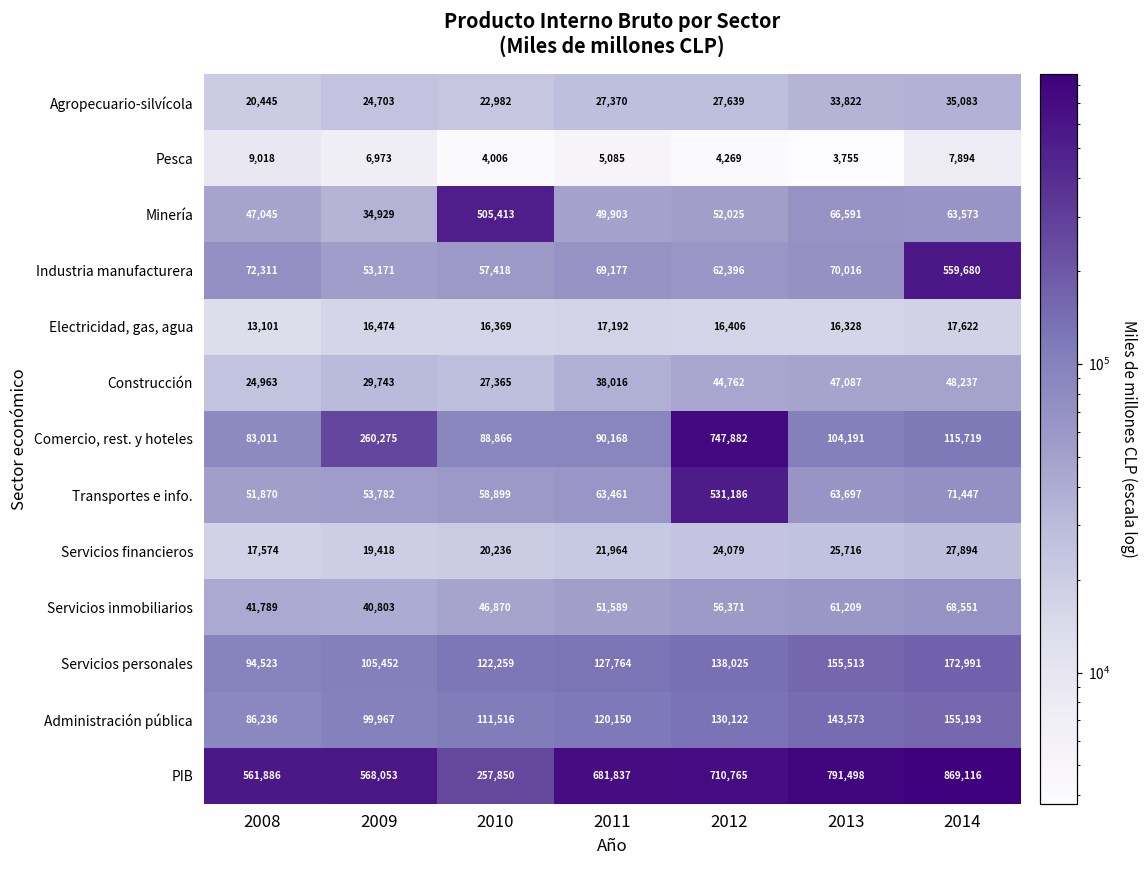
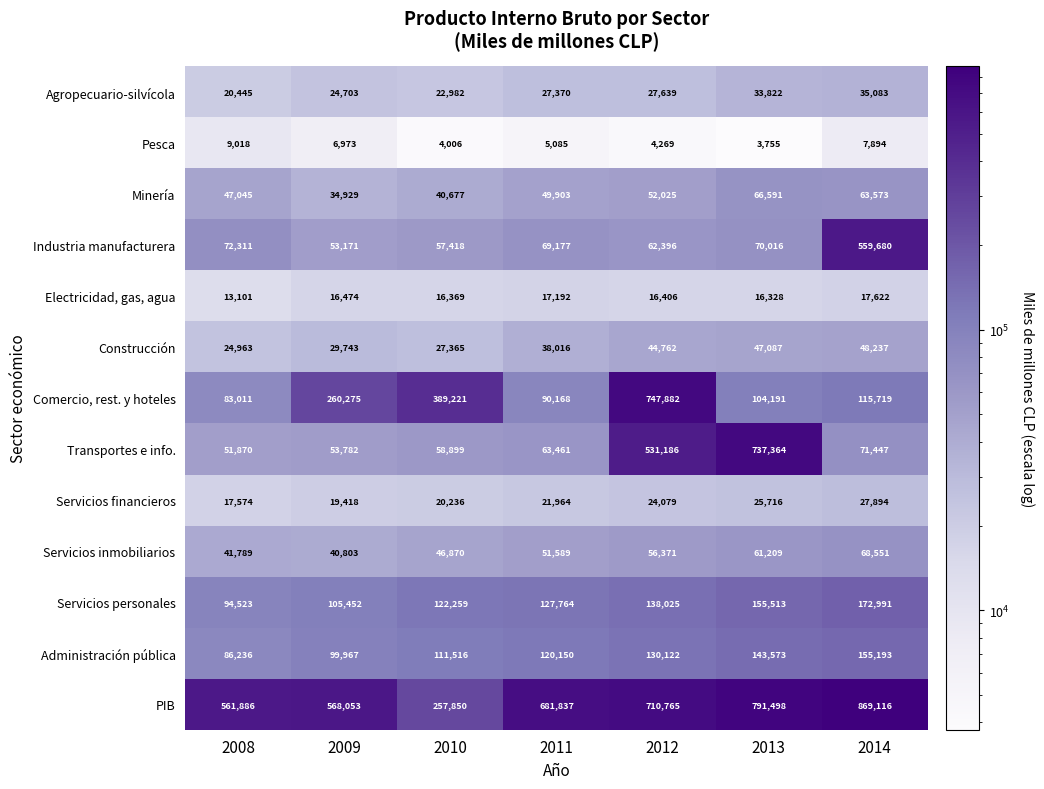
  {
    "Agropecuario-silvícola": {
      "2008": "20,445",
      "2009": "24,703",
      "2010": "22,982",
      "2011": "27,370",
      "2012": "27,639",
      "2013": "33,822",
      "2014": "35,083"
    },
    "Pesca": {
      "2008": "9,018",
      "2009": "6,973",
      "2010": "4,006",
      "2011": "5,085",
      "2012": "4,269",
      "2013": "3,755",
      "2014": "7,894"
    },
    "Minería": {
      "2008": "47,045",
      "2009": "34,929",
-     "2010": "505,413",
+     "2010": "40,677",
      "2011": "49,903",
      "2012": "52,025",
      "2013": "66,591",
      "2014": "63,573"
    },
    "Industria manufacturera": {
      "2008": "72,311",
      "2009": "53,171",
      "2010": "57,418",
      "2011": "69,177",
      "2012": "62,396",
      "2013": "70,016",
      "2014": "559,680"
    },
    "Electricidad, gas, agua": {
      "2008": "13,101",
      "2009": "16,474",
      "2010": "16,369",
      "2011": "17,192",
      "2012": "16,406",
      "2013": "16,328",
      "2014": "17,622"
    },
    "Construcción": {
      "2008": "24,963",
      "2009": "29,743",
      "2010": "27,365",
      "2011": "38,016",
      "2012": "44,762",
      "2013": "47,087",
      "2014": "48,237"
    },
    "Comercio, rest. y hoteles": {
      "2008": "83,011",
      "2009": "260,275",
-     "2010": "88,866",
+     "2010": "389,221",
      "2011": "90,168",
      "2012": "747,882",
      "2013": "104,191",
      "2014": "115,719"
    },
    "Transportes e info.": {
      "2008": "51,870",
      "2009": "53,782",
      "2010": "58,899",
      "2011": "63,461",
      "2012": "531,186",
-     "2013": "63,697",
+     "2013": "737,364",
      "2014": "71,447"
    },
    "Servicios financieros": {
      "2008": "17,574",
      "2009": "19,418",
      "2010": "20,236",
      "2011": "21,964",
      "2012": "24,079",
      "2013": "25,716",
      "2014": "27,894"
    },
    "Servicios inmobiliarios": {
      "2008": "41,789",
      "2009": "40,803",
      "2010": "46,870",
      "2011": "51,589",
      "2012": "56,371",
      "2013": "61,209",
      "2014": "68,551"
    },
    "Servicios personales": {
      "2008": "94,523",
      "2009": "105,452",
      "2010": "122,259",
      "2011": "127,764",
      "2012": "138,025",
      "2013": "155,513",
      "2014": "172,991"
    },
    "Administración pública": {
      "2008": "86,236",
      "2009": "99,967",
      "2010": "111,516",
      "2011": "120,150",
      "2012": "130,122",
      "2013": "143,573",
      "2014": "155,193"
    },
    "PIB": {
      "2008": "561,886",
      "2009": "568,053",
      "2010": "257,850",
      "2011": "681,837",
      "2012": "710,765",
      "2013": "791,498",
      "2014": "869,116"
    }
  }
